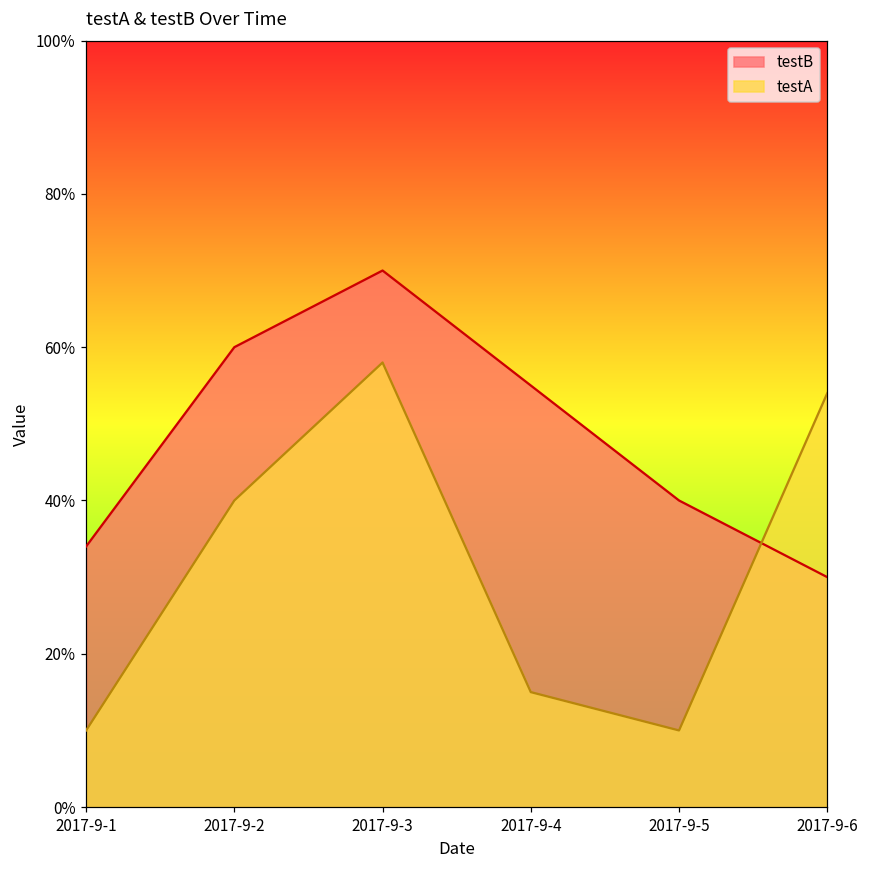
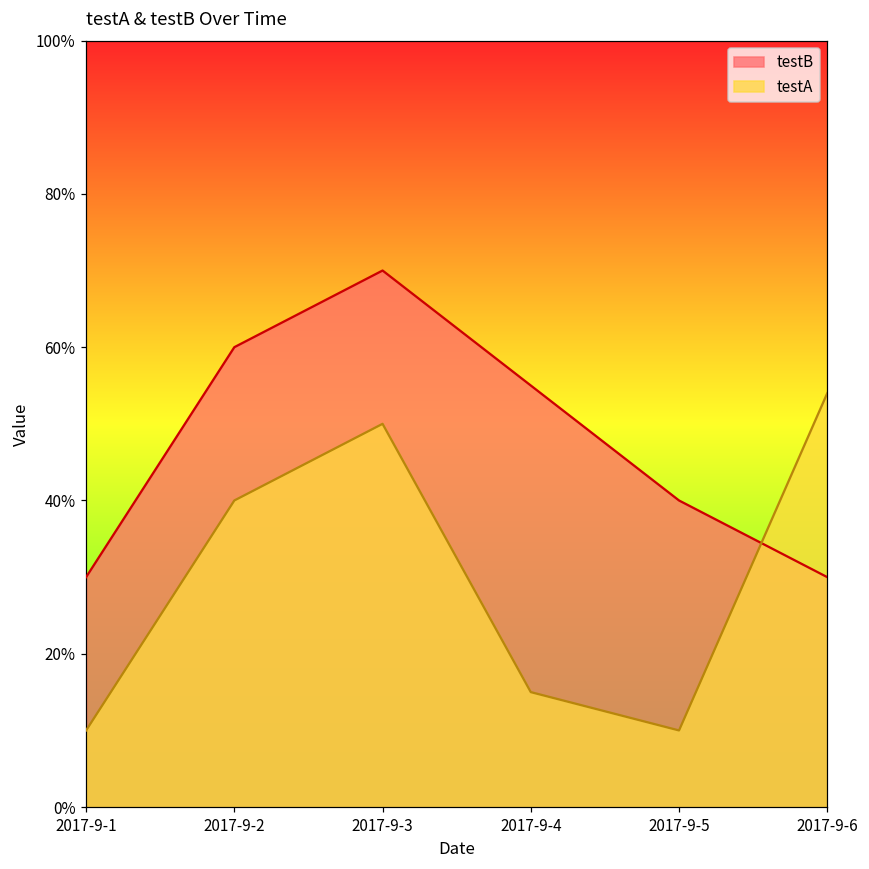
  {
    "testB": {
-     "2017-9-1": "34%",
+     "2017-9-1": "30%",
      "2017-9-2": "60%",
      "2017-9-3": "70%",
      "2017-9-4": "55%",
      "2017-9-5": "40%",
      "2017-9-6": "30%"
    },
    "testA": {
      "2017-9-1": "10%",
      "2017-9-2": "40%",
-     "2017-9-3": "58%",
+     "2017-9-3": "50%",
      "2017-9-4": "15%",
      "2017-9-5": "10%",
      "2017-9-6": "54%"
    }
  }
